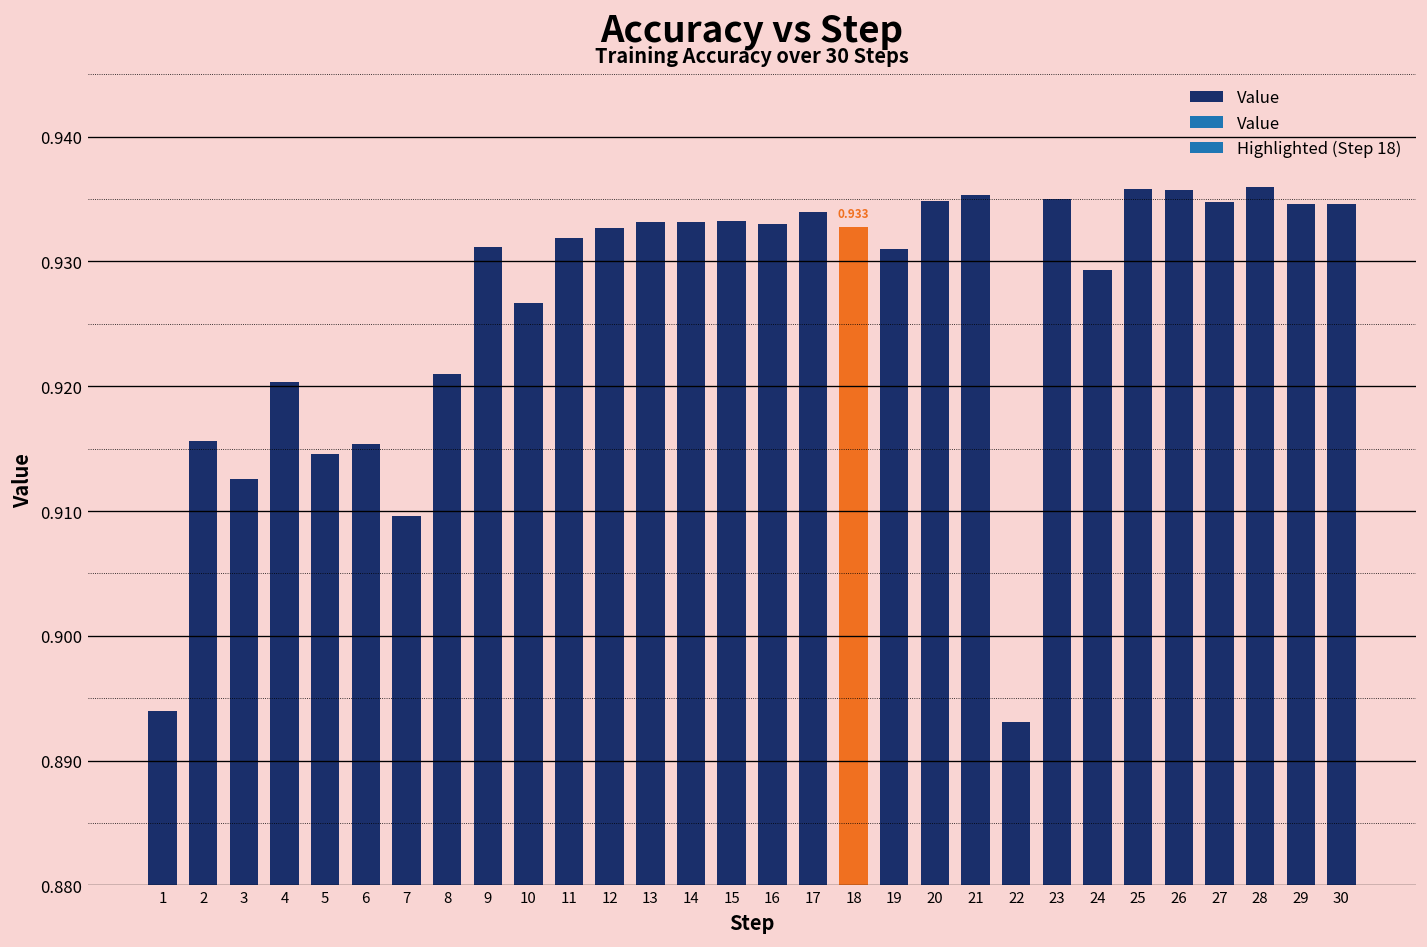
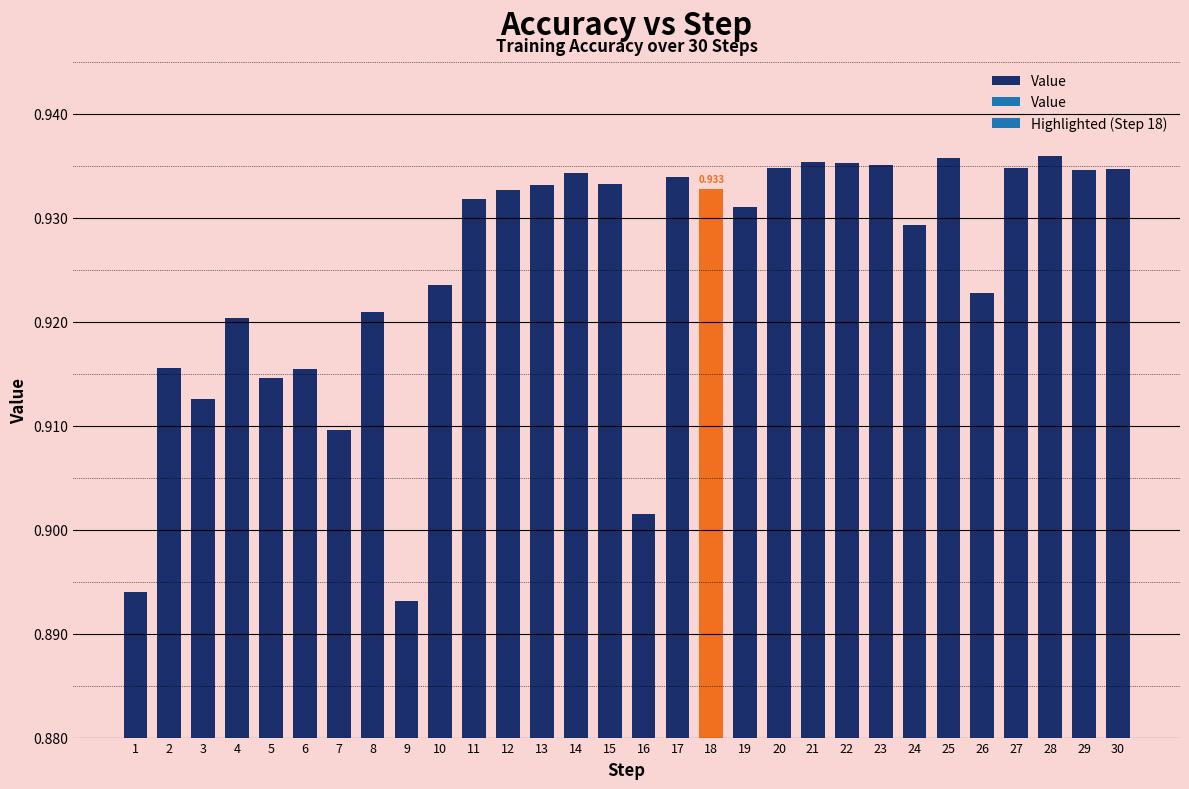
  {
    "1": 0.8940,
    "2": 0.9156,
    "3": 0.9126,
    "4": 0.9203,
    "5": 0.9145,
    "6": 0.9154,
    "7": 0.9096,
    "8": 0.9210,
-   "9": 0.9312,
-   "10": 0.9267,
+   "9": 0.8932,
+   "10": 0.9236,
    "11": 0.9318,
    "12": 0.9326,
    "13": 0.9332,
-   "14": 0.9331,
+   "14": 0.9343,
    "15": 0.9332,
-   "16": 0.9330,
+   "16": 0.9015,
    "17": 0.9339,
    "19": 0.9310,
    "20": 0.9348,
    "21": 0.9354,
-   "22": 0.8931,
+   "22": 0.9352,
    "23": 0.9350,
    "24": 0.9293,
    "25": 0.9358,
-   "26": 0.9357,
+   "26": 0.9228,
    "27": 0.9348,
    "28": 0.9360,
    "29": 0.9346,
    "30": 0.9346
  }
